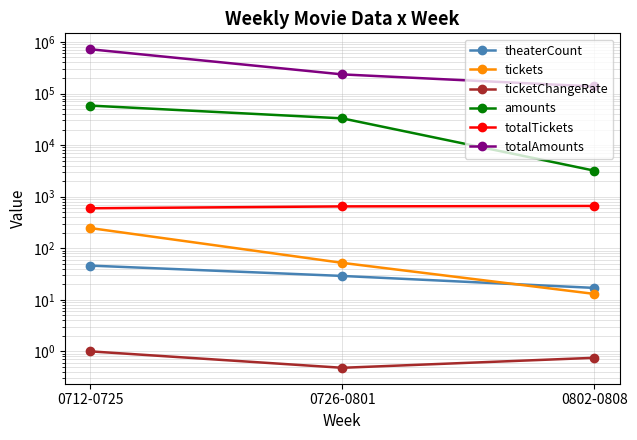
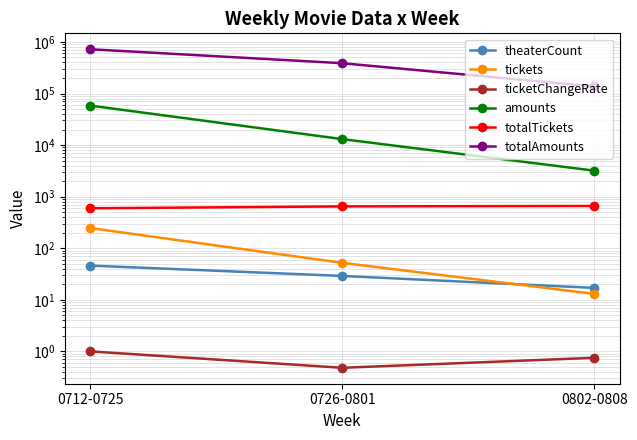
  {
    "theaterCount": {
      "0712-0725": 50,
      "0726-0801": 30,
      "0802-0808": 17
    },
    "tickets": {
      "0712-0725": 200,
      "0726-0801": 50,
      "0802-0808": 13
    },
    "ticketChangeRate": {
      "0712-0725": 1,
      "0726-0801": 0.5,
      "0802-0808": 0.8
    },
    "amounts": {
      "0712-0725": 60000,
-     "0726-0801": 30000,
+     "0726-0801": 13000,
      "0802-0808": 3000
    },
    "totalTickets": {
      "0712-0725": 600,
      "0726-0801": 600,
      "0802-0808": 700
    },
    "totalAmounts": {
      "0712-0725": 700000,
-     "0726-0801": 200000
+     "0726-0801": 400000
    }
  }
